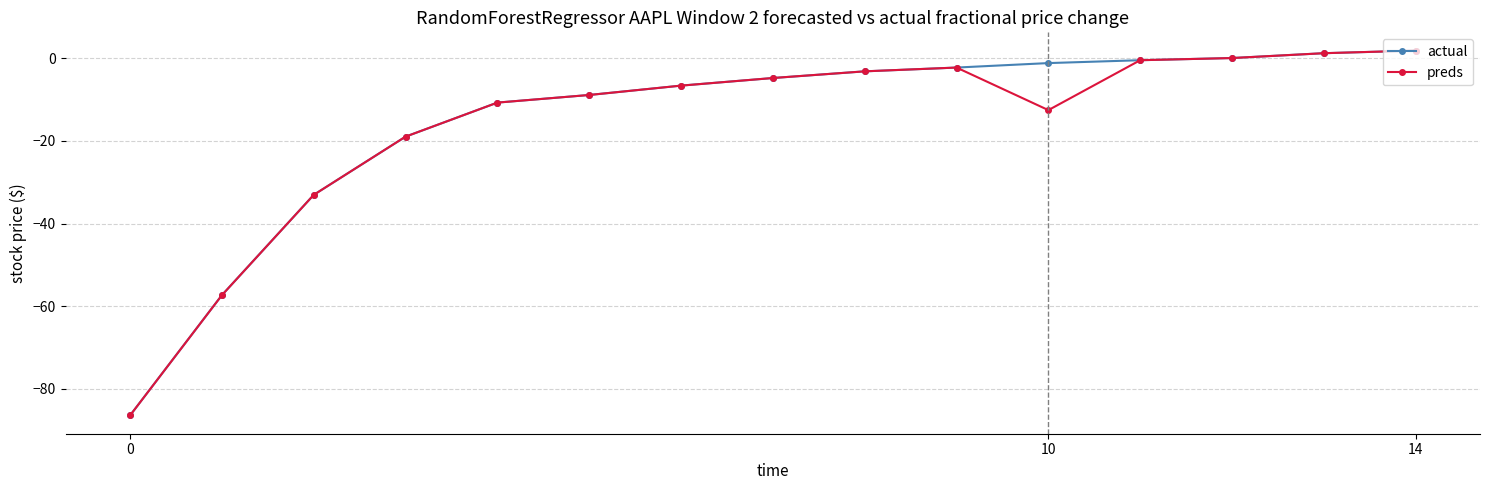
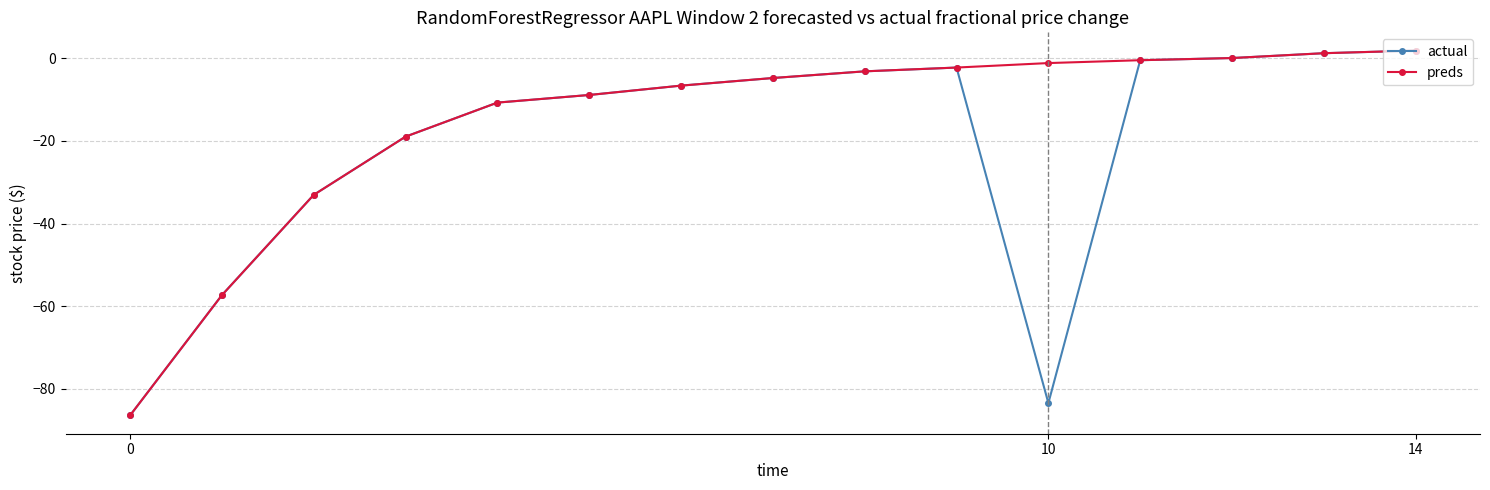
  {
    "actual": {
-     "10": -1
+     "10": -83
    },
    "preds": {
-     "10": -13
+     "10": -1
    }
  }
